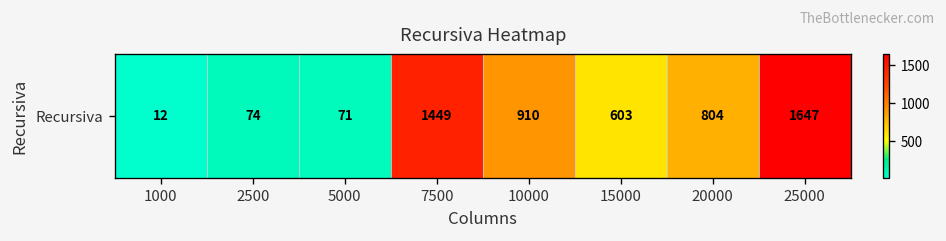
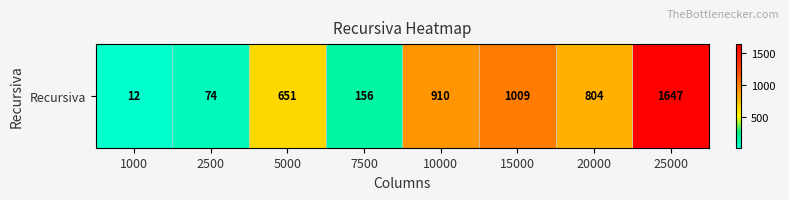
  {
    "Recursiva": {
      "1000": 12,
      "2500": 74,
-     "5000": 71,
-     "7500": 1449,
+     "5000": 651,
+     "7500": 156,
      "10000": 910,
-     "15000": 603,
+     "15000": 1009,
      "20000": 804,
      "25000": 1647
    }
  }
